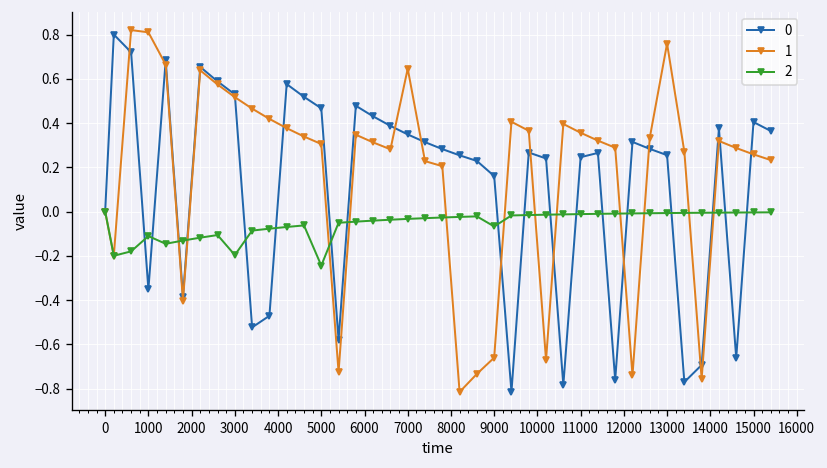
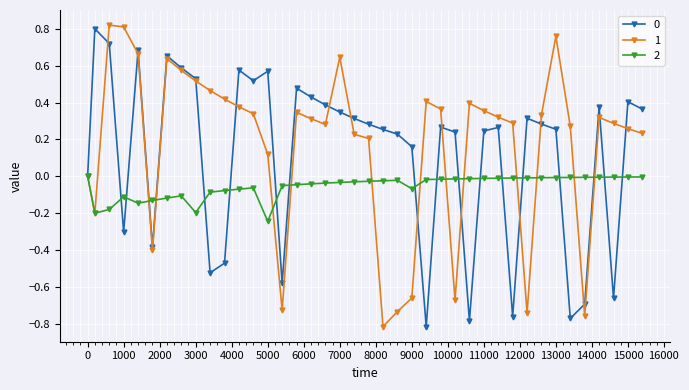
  {
    "0": {
-     "1000": -0.35,
-     "5000": 0.47,
+     "1000": -0.30,
+     "5000": 0.57,
      "7000": 0.35,
      "9000": 0.16,
      "11000": 0.25,
      "13000": 0.25,
      "15000": 0.40
    },
    "1": {
      "1000": 0.81,
-     "5000": 0.31,
+     "5000": 0.12,
      "7000": 0.65,
      "9000": -0.66,
      "11000": 0.36,
      "13000": 0.76,
      "15000": 0.26
    },
    "2": {
      "1000": -0.11,
      "3000": -0.20,
      "5000": -0.24,
      "7000": -0.03,
      "9000": -0.07,
      "11000": -0.01,
      "13000": -0.01,
      "15000": 0.00
    }
  }
